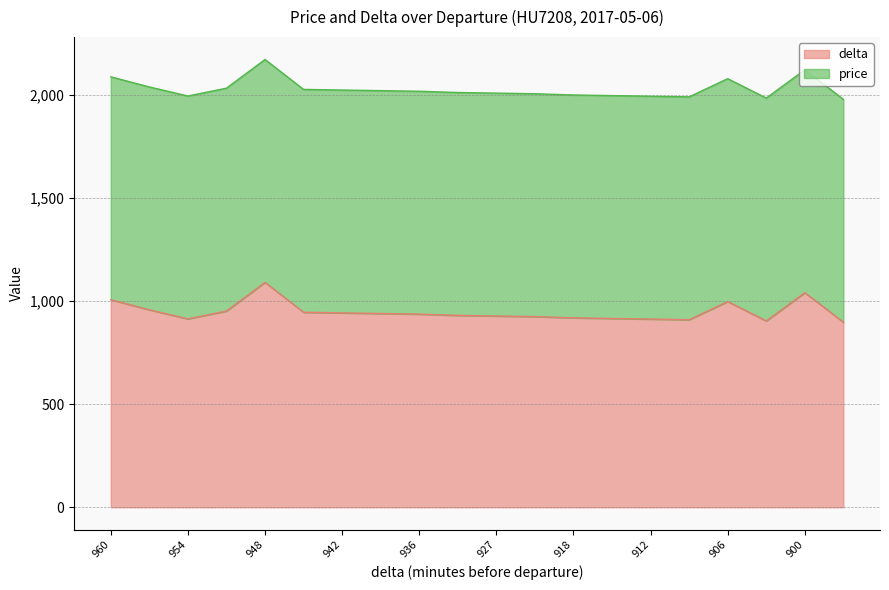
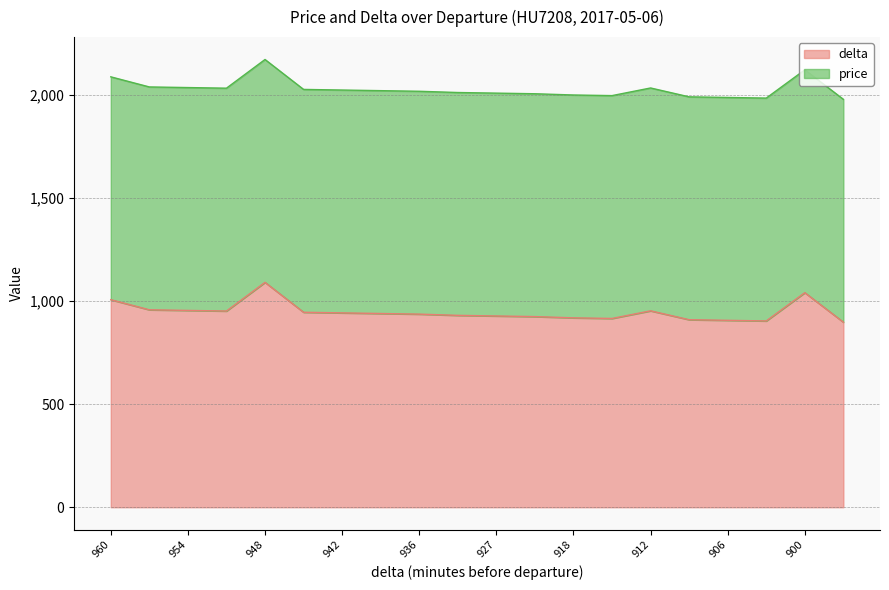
  {
    "delta": {
      "960": "1,010",
-     "954": "910",
+     "954": "950",
      "948": "1,090",
      "942": "940",
      "936": "940",
      "927": "930",
      "918": "920",
-     "912": "910",
-     "906": "1,000",
+     "912": "950",
+     "906": "910",
      "900": "1,040"
    },
    "price": {
      "960": "1,080",
      "954": "1,080",
      "948": "1,080",
      "942": "1,080",
      "936": "1,080",
      "927": "1,080",
      "918": "1,080",
      "912": "1,080",
      "906": "1,080"
    }
  }
